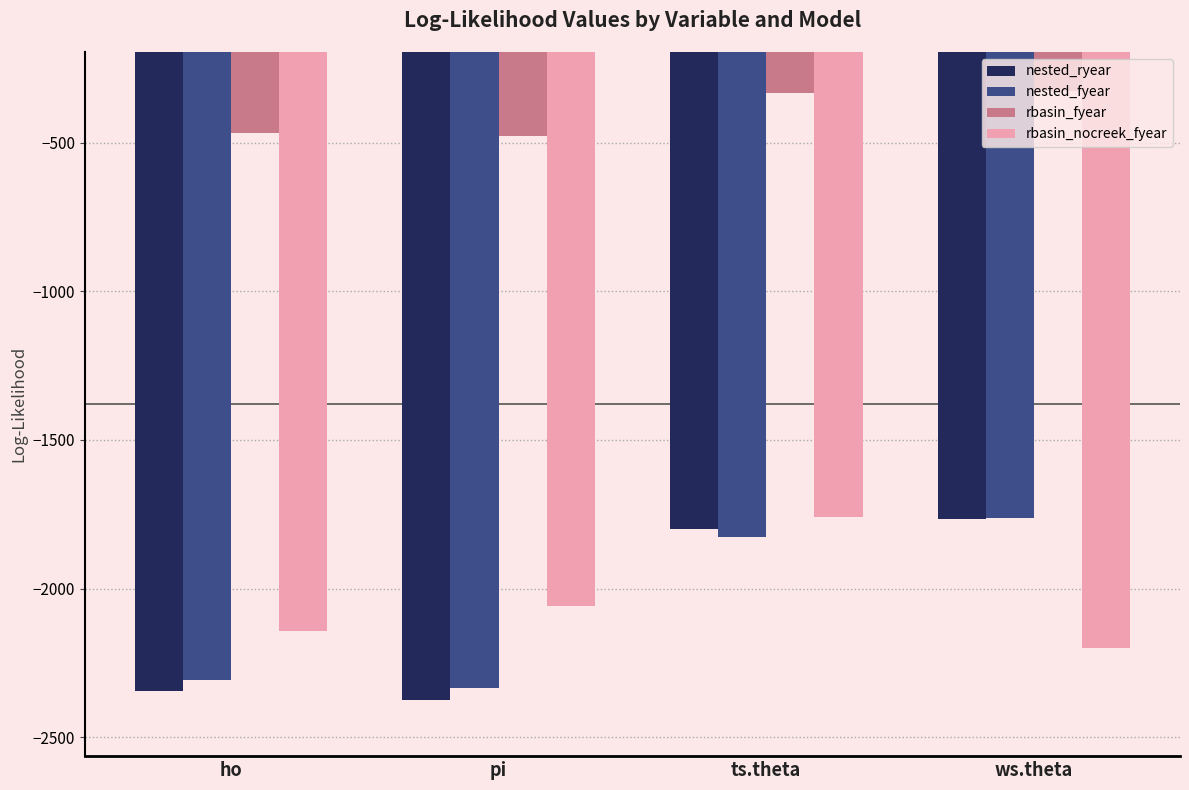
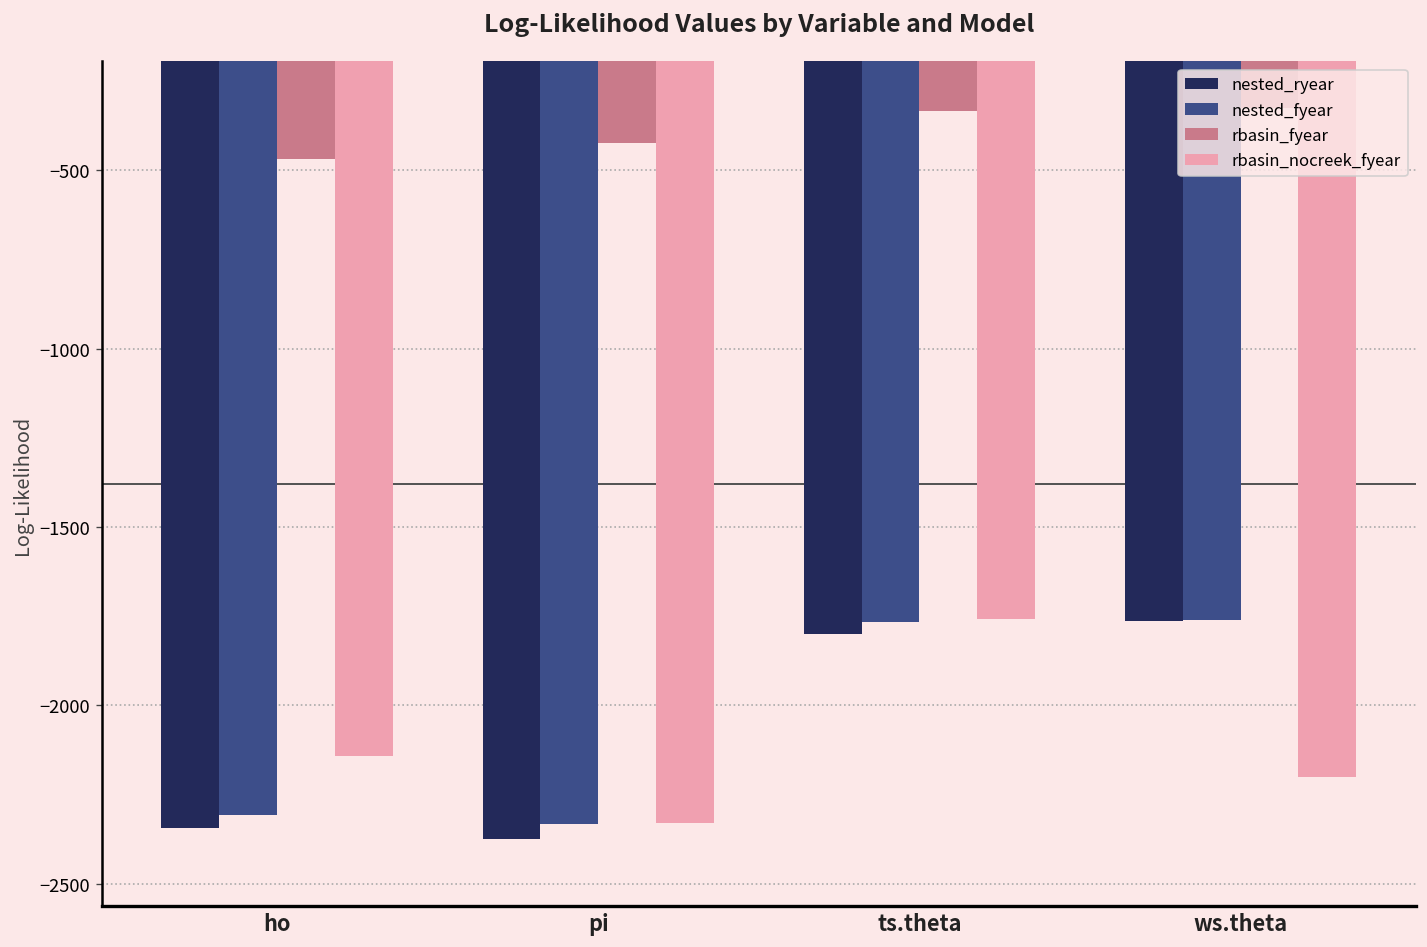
  {
    "nested_ryear": {
      "ho": -2350,
      "pi": -2370,
      "ts.theta": -1800,
      "ws.theta": -1760
    },
    "nested_fyear": {
      "ho": -2310,
      "pi": -2330,
-     "ts.theta": -1830,
+     "ts.theta": -1770,
      "ws.theta": -1760
    },
    "rbasin_fyear": {
      "ho": -470,
-     "pi": -480,
+     "pi": -420,
      "ts.theta": -330
    },
    "rbasin_nocreek_fyear": {
      "ho": -2140,
-     "pi": -2060,
+     "pi": -2330,
      "ts.theta": -1760,
      "ws.theta": -2200
    }
  }
